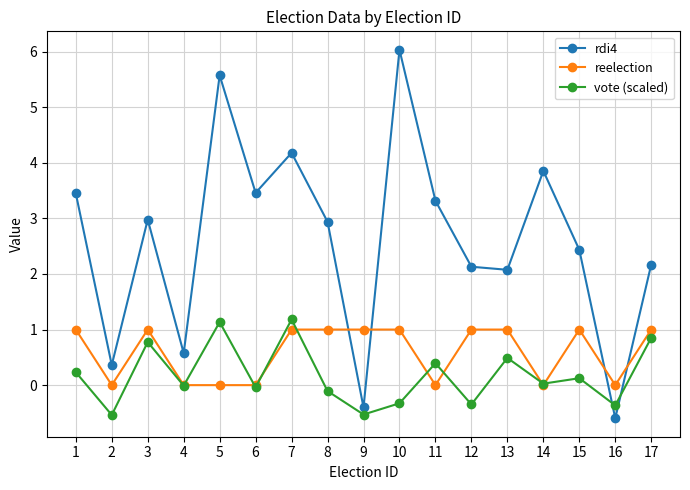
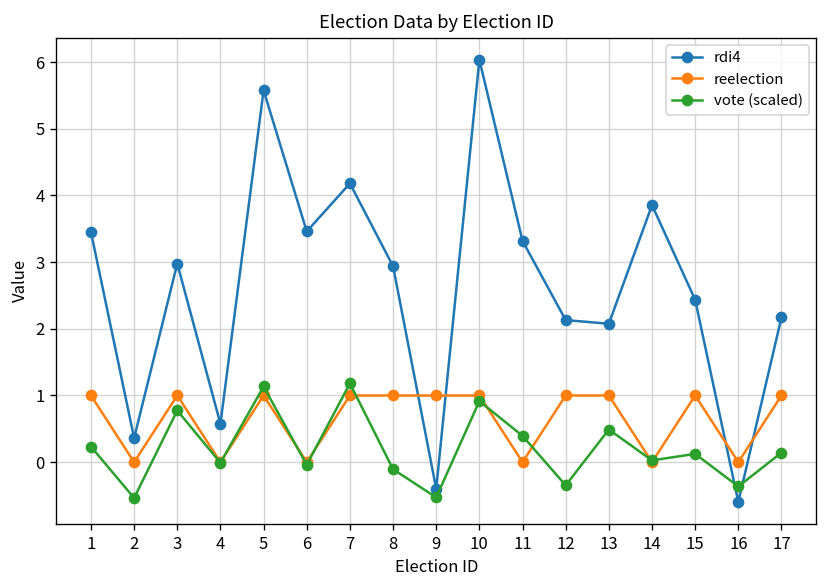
  {
    "rdi4": {
      "1": 3.5,
      "2": 0.4,
      "3": 3.0,
      "4": 0.6,
      "5": 5.6,
      "6": 3.5,
      "7": 4.2,
      "8": 2.9,
      "9": -0.4,
      "10": 6.0,
      "11": 3.3,
      "12": 2.1,
      "13": 2.1,
      "14": 3.9,
      "15": 2.4,
      "16": -0.6,
      "17": 2.2
    },
    "reelection": {
      "1": 1,
      "2": 0,
      "3": 1,
-     "5": 0,
+     "5": 1,
      "7": 1,
      "8": 1,
      "9": 1,
      "10": 1,
      "11": 0,
      "12": 1,
      "13": 1,
      "15": 1,
      "16": 0,
      "17": 1
    },
    "vote (scaled)": {
      "1": 0.2,
      "2": -0.5,
      "3": 0.8,
      "5": 1.1,
      "7": 1.2,
      "8": -0.1,
      "9": -0.5,
-     "10": -0.3,
+     "10": 0.9,
      "11": 0.4,
      "12": -0.3,
      "13": 0.5,
      "15": 0.1,
      "16": -0.4,
-     "17": 0.9
+     "17": 0.1
    }
  }
